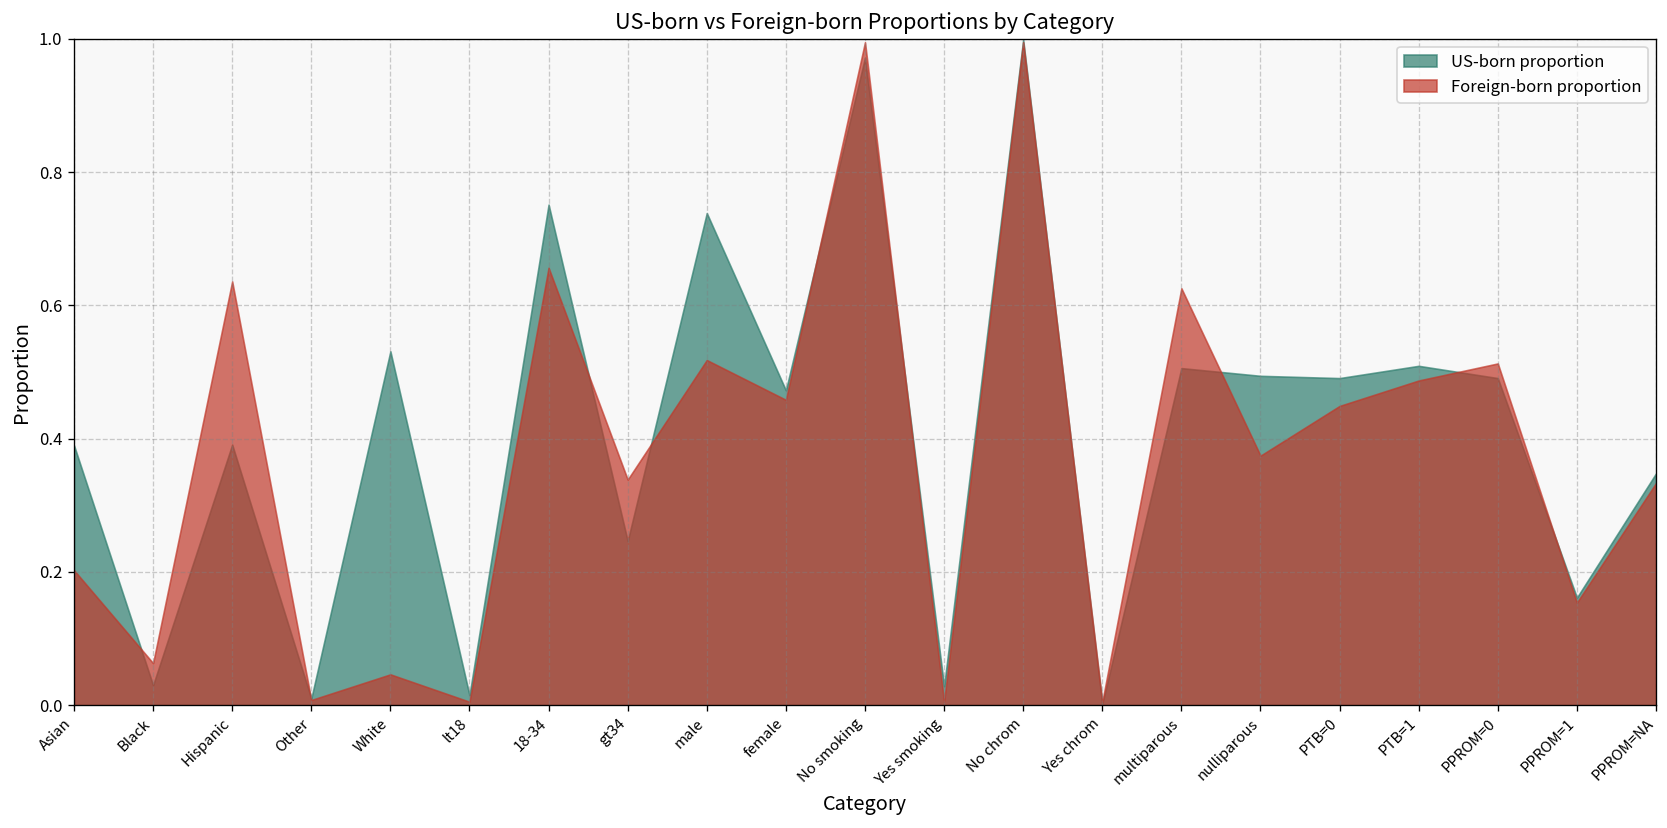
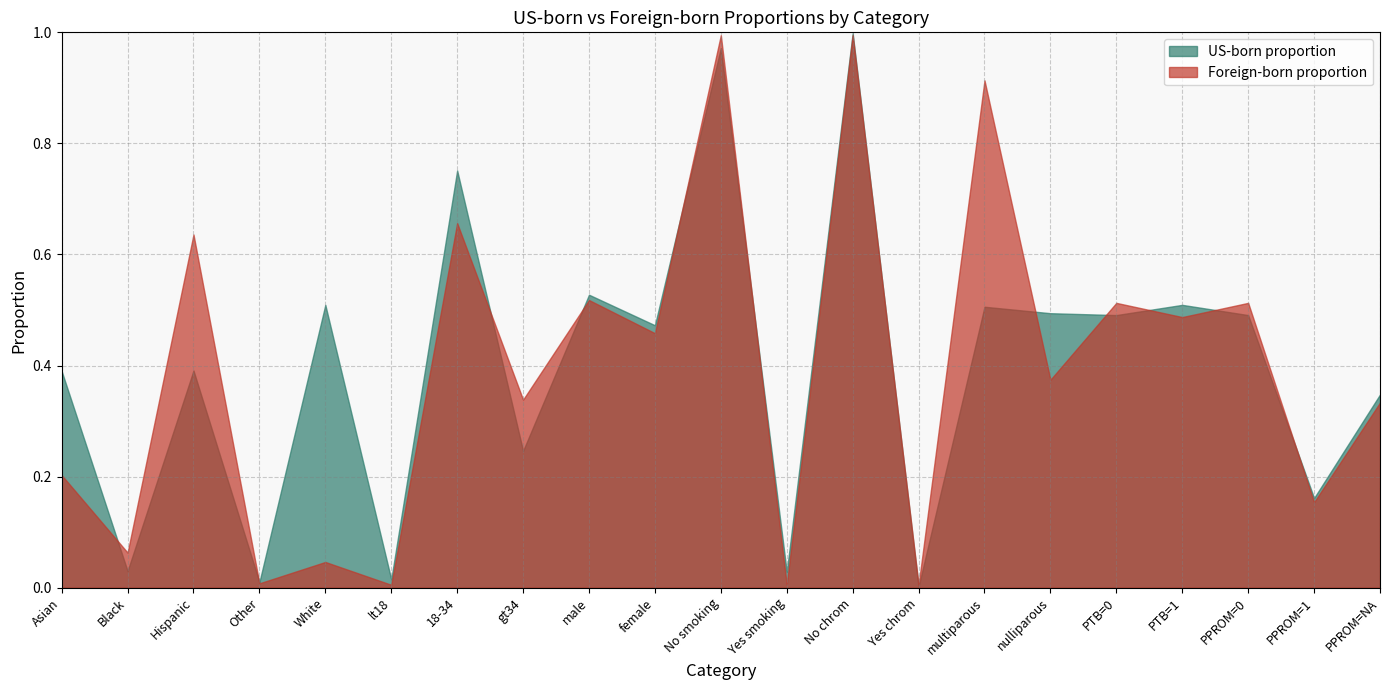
  {
    "US-born proportion": {
      "Asian": 0.39,
      "Black": 0.03,
      "Hispanic": 0.39,
-     "White": 0.53,
+     "White": 0.51,
      "lt18": 0.02,
      "18-34": 0.75,
      "gt34": 0.25,
-     "male": 0.74,
+     "male": 0.53,
      "female": 0.47,
      "No smoking": 0.97,
      "Yes smoking": 0.03,
      "multiparous": 0.51,
      "nulliparous": 0.49,
      "PTB=0": 0.49,
      "PTB=1": 0.51,
      "PPROM=0": 0.49,
      "PPROM=1": 0.16,
      "PPROM=NA": 0.35
    },
    "Foreign-born proportion": {
      "Asian": 0.20,
      "Black": 0.06,
      "Hispanic": 0.64,
      "White": 0.05,
      "lt18": 0.01,
      "18-34": 0.66,
      "gt34": 0.34,
      "male": 0.52,
      "female": 0.46,
      "No smoking": 0.99,
      "Yes smoking": 0.01,
-     "multiparous": 0.63,
+     "multiparous": 0.91,
      "nulliparous": 0.37,
-     "PTB=0": 0.45,
+     "PTB=0": 0.51,
      "PTB=1": 0.49,
      "PPROM=0": 0.51,
      "PPROM=1": 0.15,
      "PPROM=NA": 0.33
    }
  }
